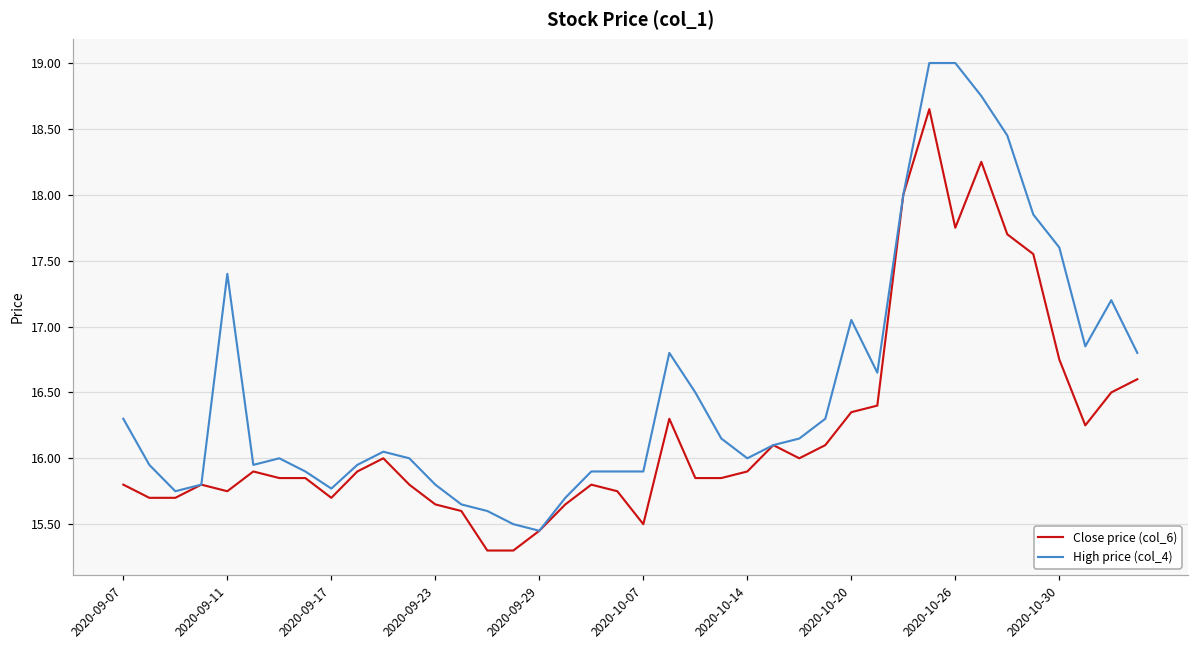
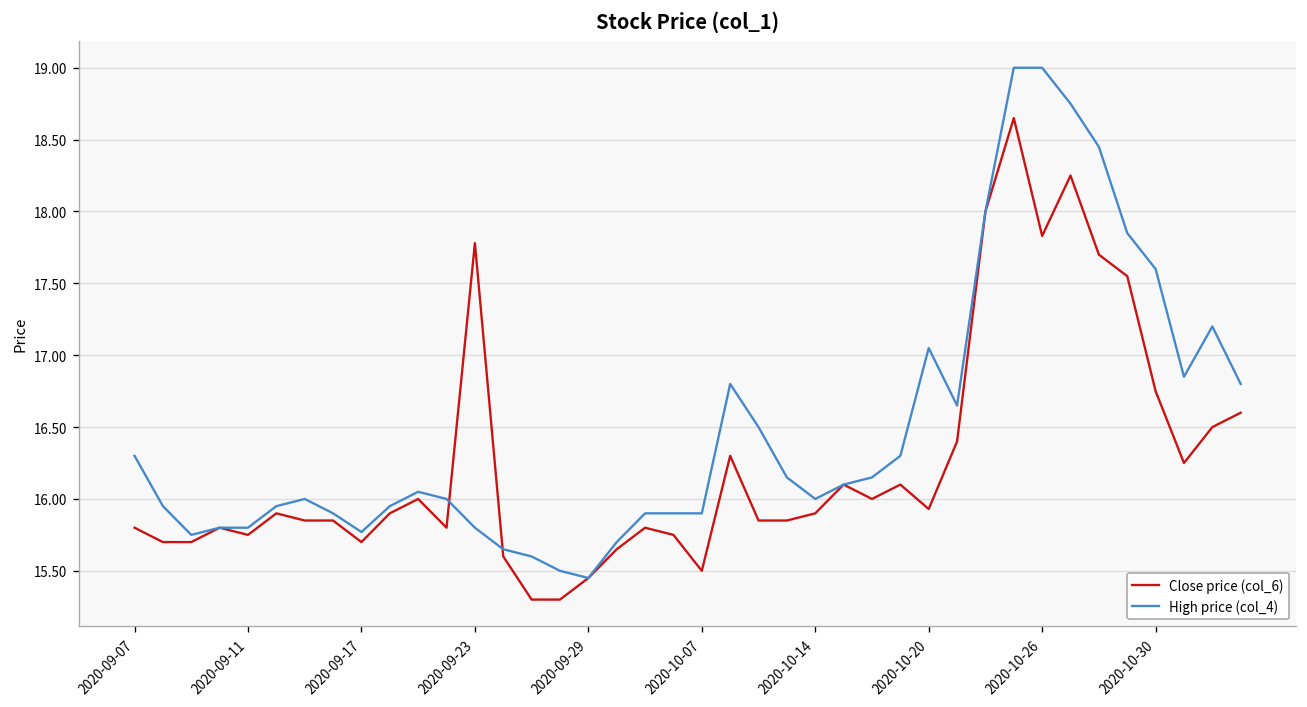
  {
    "Close price (col_6)": {
      "2020-09-07": 15.80,
      "2020-09-11": 15.75,
      "2020-09-17": 15.70,
-     "2020-09-23": 15.65,
+     "2020-09-23": 17.78,
      "2020-10-07": 15.50,
      "2020-10-14": 15.90,
-     "2020-10-20": 16.35,
-     "2020-10-26": 17.75,
+     "2020-10-20": 15.93,
+     "2020-10-26": 17.83,
      "2020-10-30": 16.75
    },
    "High price (col_4)": {
      "2020-09-07": 16.3,
-     "2020-09-11": 17.4,
+     "2020-09-11": 15.8,
      "2020-09-17": 15.77,
      "2020-09-23": 15.8,
      "2020-10-07": 15.9,
      "2020-10-14": 16.0,
      "2020-10-20": 17.05,
      "2020-10-26": 19.0,
      "2020-10-30": 17.6
    }
  }
